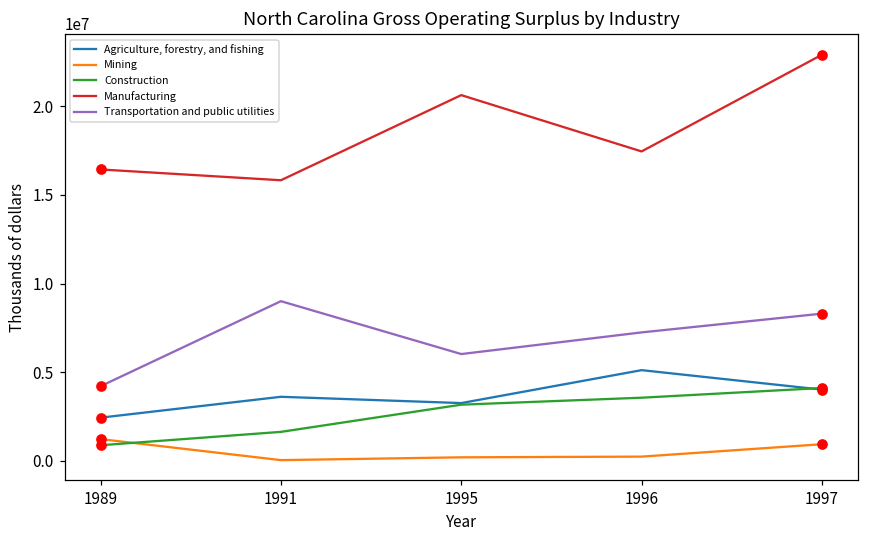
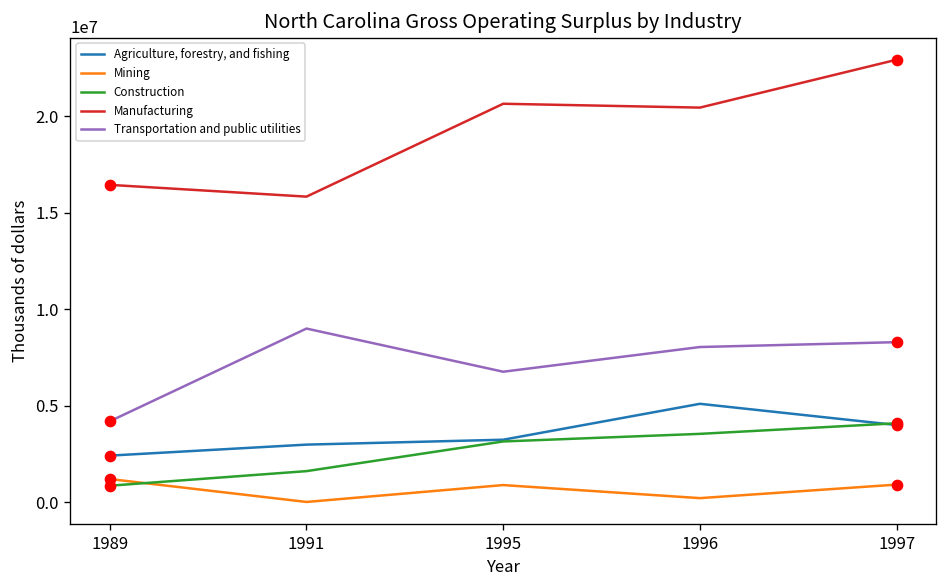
  {
    "Agriculture, forestry, and fishing": {
-     "1991": 3600000,
+     "1991": 3000000,
      "1996": 5100000
    },
    "Mining": {
      "1991": 0,
-     "1995": 200000,
+     "1995": 900000,
      "1996": 200000
    },
    "Construction": {
      "1991": 1600000,
      "1996": 3600000
    },
    "Manufacturing": {
      "1991": 15800000,
      "1995": 20600000,
-     "1996": 17500000
+     "1996": 20400000
    },
    "Transportation and public utilities": {
      "1991": 9000000,
-     "1995": 6000000,
-     "1996": 7200000
+     "1995": 6800000,
+     "1996": 8000000
    }
  }
